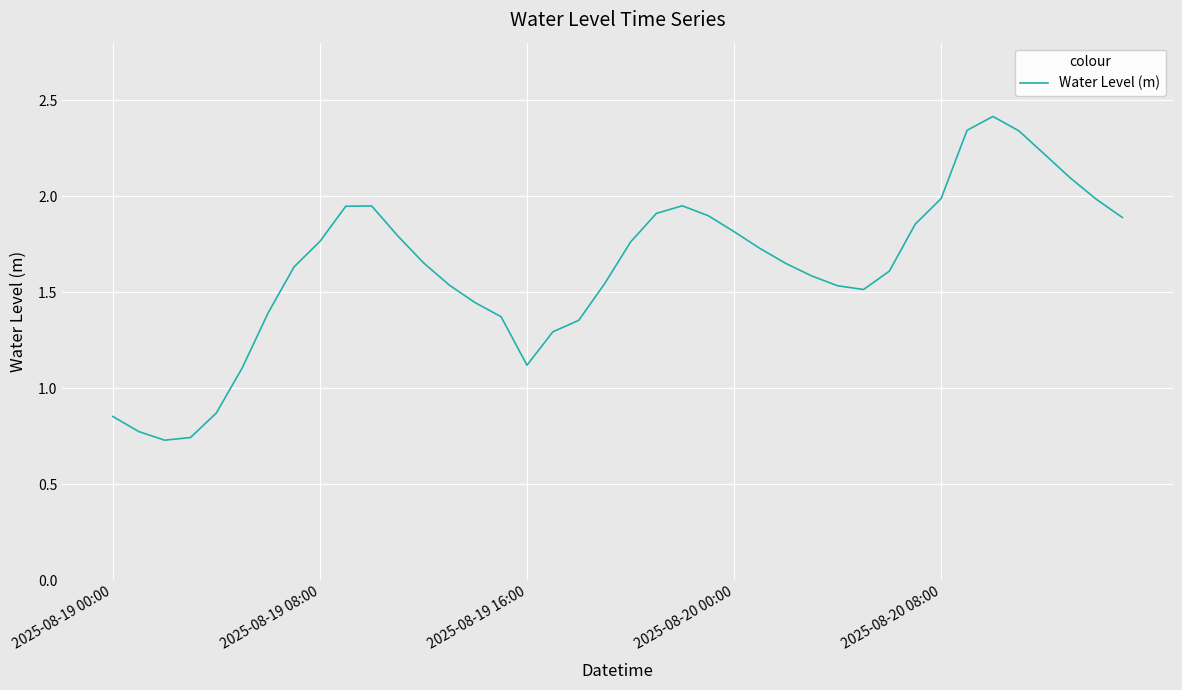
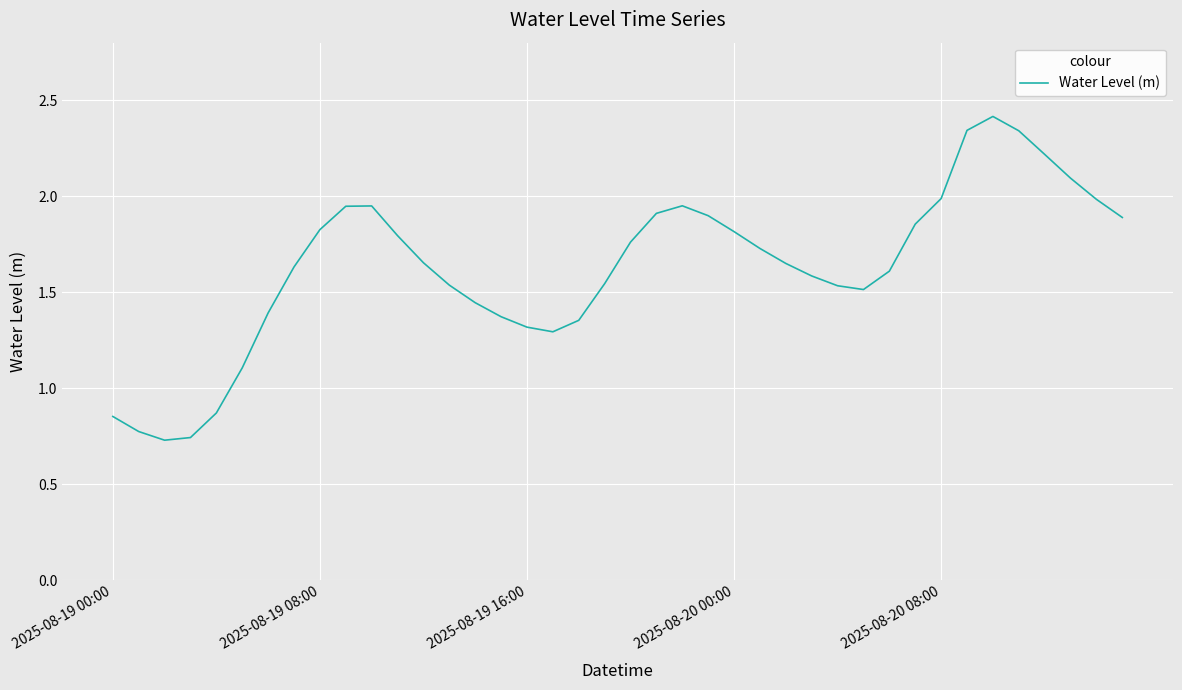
  {
    "2025-08-19 00:00": 0.85,
-   "2025-08-19 08:00": 1.76,
-   "2025-08-19 16:00": 1.12,
+   "2025-08-19 08:00": 1.83,
+   "2025-08-19 16:00": 1.32,
    "2025-08-20 00:00": 1.82,
    "2025-08-20 08:00": 1.99
  }
